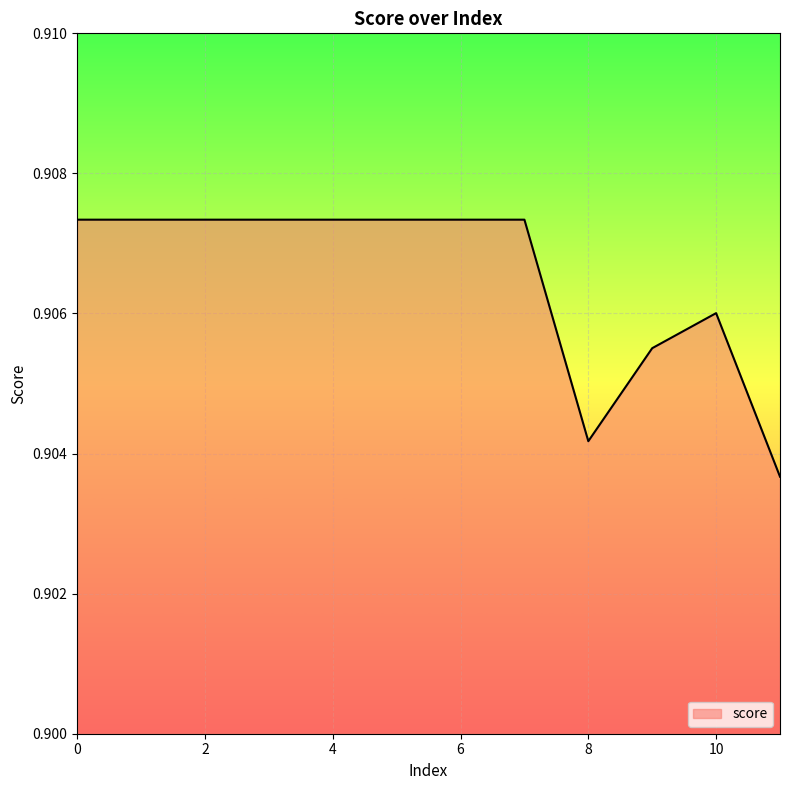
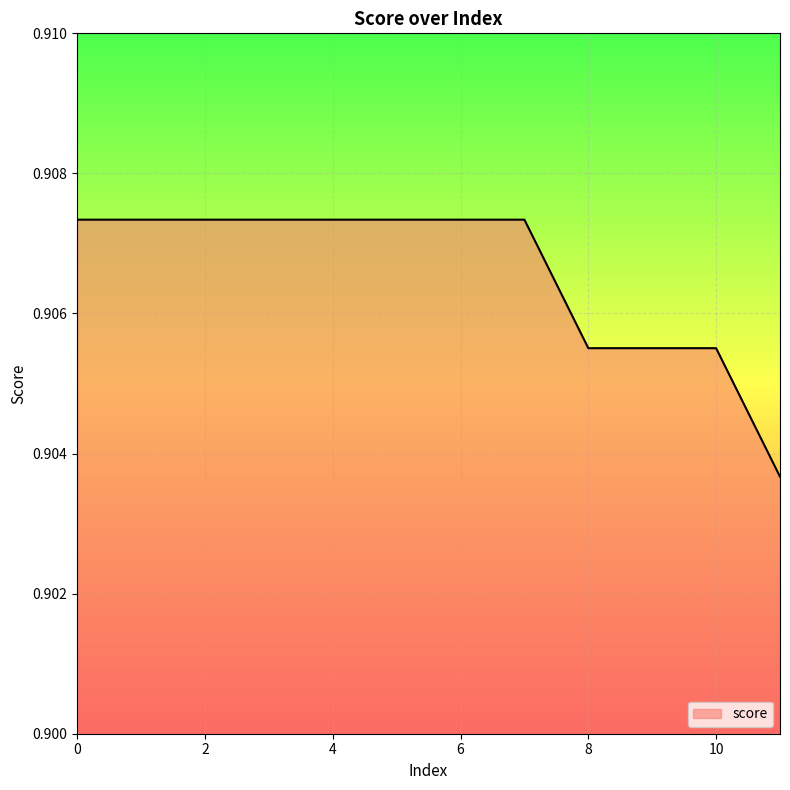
  {
    "0": 0.9073,
    "2": 0.9073,
    "4": 0.9073,
    "6": 0.9073,
-   "8": 0.9042,
-   "10": 0.9060
+   "8": 0.9055,
+   "10": 0.9055
  }
